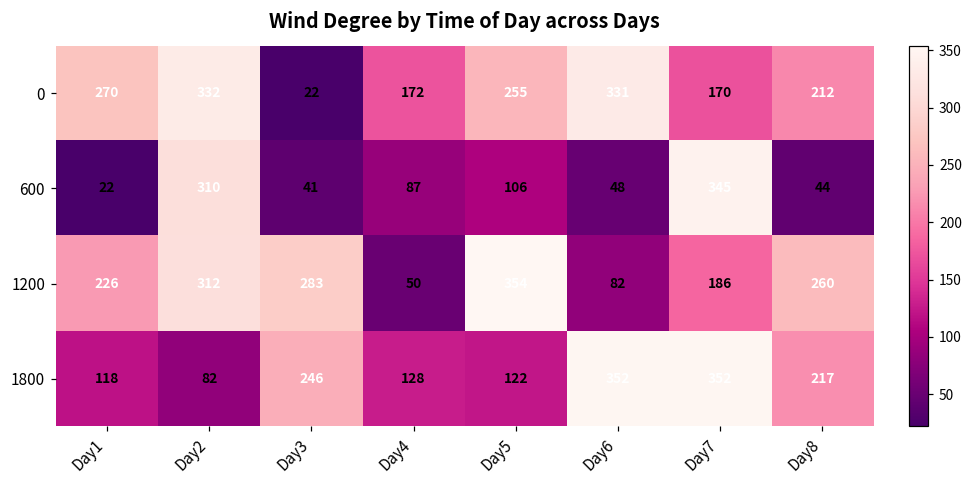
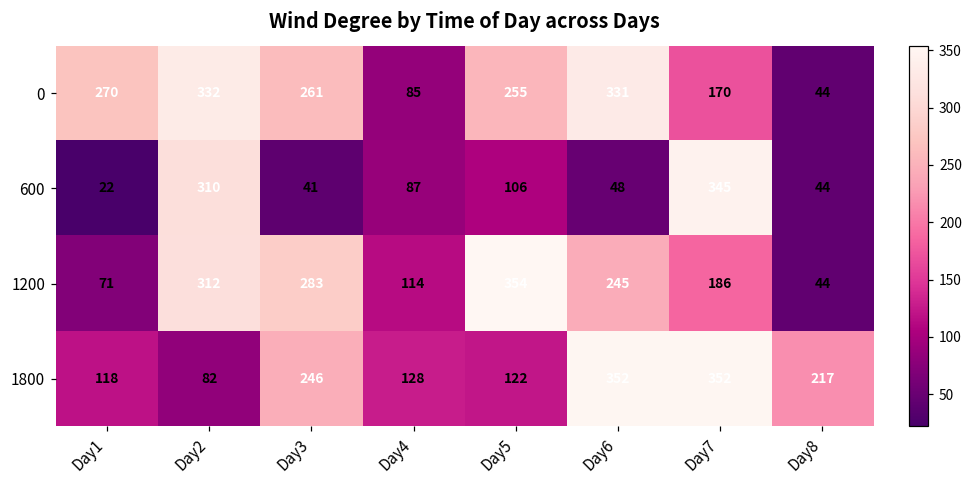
  {
    "0": {
      "Day1": 270,
-     "Day3": 22,
-     "Day4": 172,
+     "Day3": 261,
+     "Day4": 85,
      "Day5": 255,
      "Day7": 170,
-     "Day8": 212
+     "Day8": 44
    },
    "600": {
      "Day1": 22,
      "Day3": 41,
      "Day4": 87,
      "Day5": 106,
      "Day6": 48,
      "Day8": 44
    },
    "1200": {
-     "Day1": 226,
+     "Day1": 71,
      "Day3": 283,
-     "Day4": 50,
-     "Day6": 82,
+     "Day4": 114,
+     "Day6": 245,
      "Day7": 186,
-     "Day8": 260
+     "Day8": 44
    },
    "1800": {
      "Day1": 118,
      "Day2": 82,
      "Day3": 246,
      "Day4": 128,
      "Day5": 122,
      "Day8": 217
    }
  }
